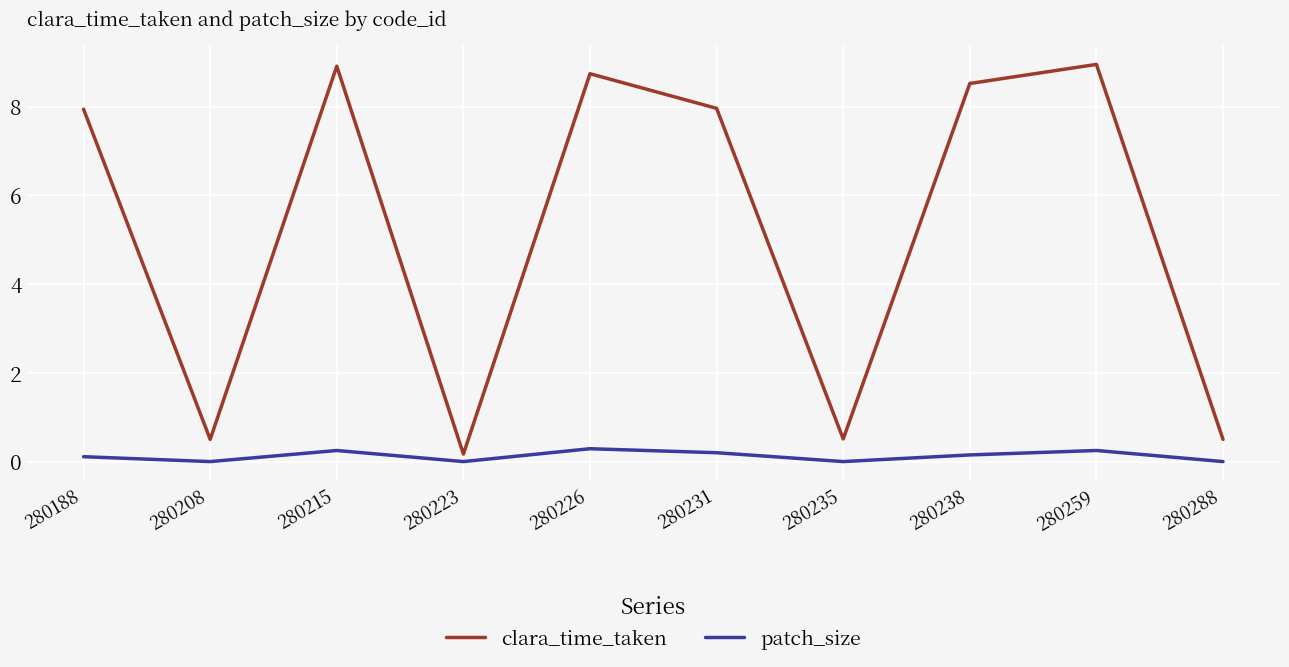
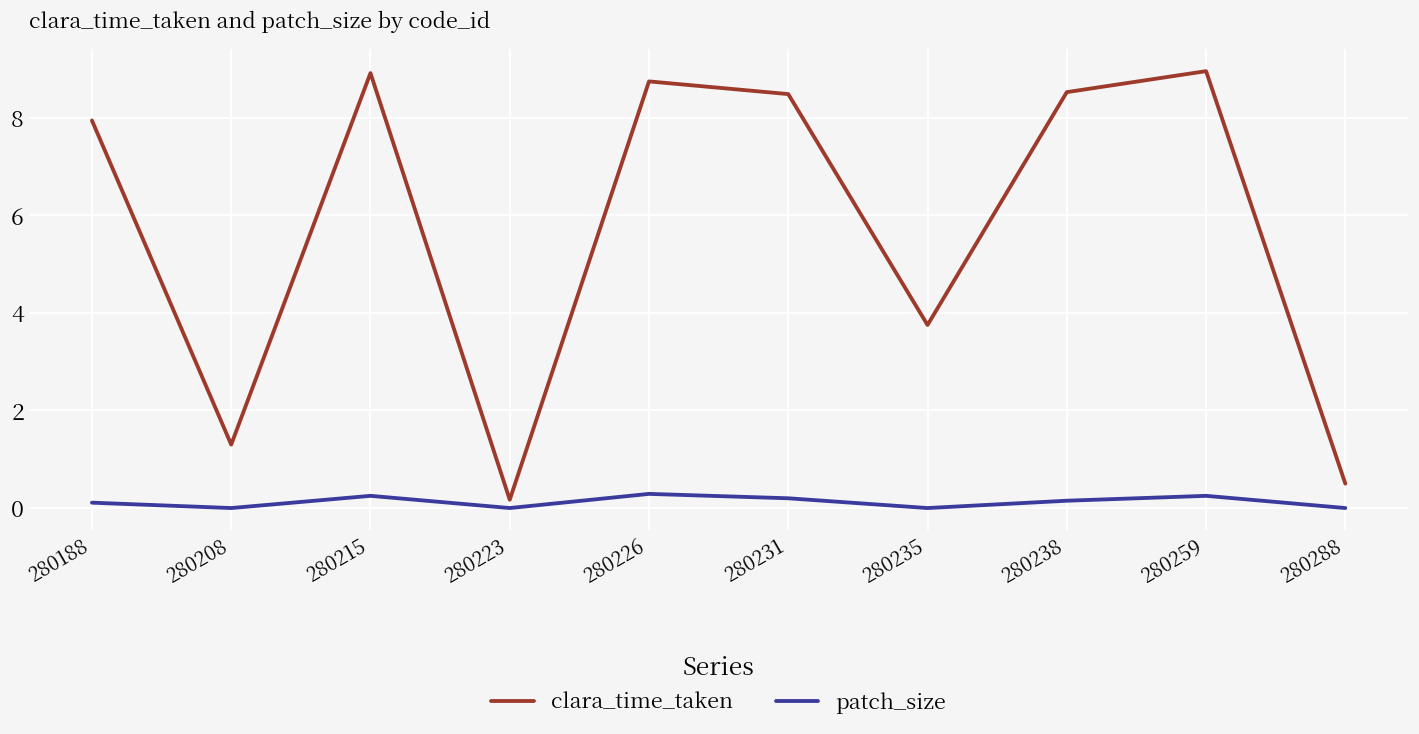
  {
    "clara_time_taken": {
      "280188": 7.9,
-     "280208": 0.5,
+     "280208": 1.3,
      "280215": 8.9,
      "280223": 0.2,
      "280226": 8.7,
-     "280231": 8.0,
-     "280235": 0.5,
+     "280231": 8.5,
+     "280235": 3.8,
      "280238": 8.5,
      "280259": 9.0,
      "280288": 0.5
    },
    "patch_size": {
      "280188": 0.1,
      "280208": 0.0,
      "280215": 0.3,
      "280223": 0.0,
      "280226": 0.3,
      "280231": 0.2,
      "280235": 0.0,
      "280238": 0.2,
      "280259": 0.3,
      "280288": 0.0
    }
  }
